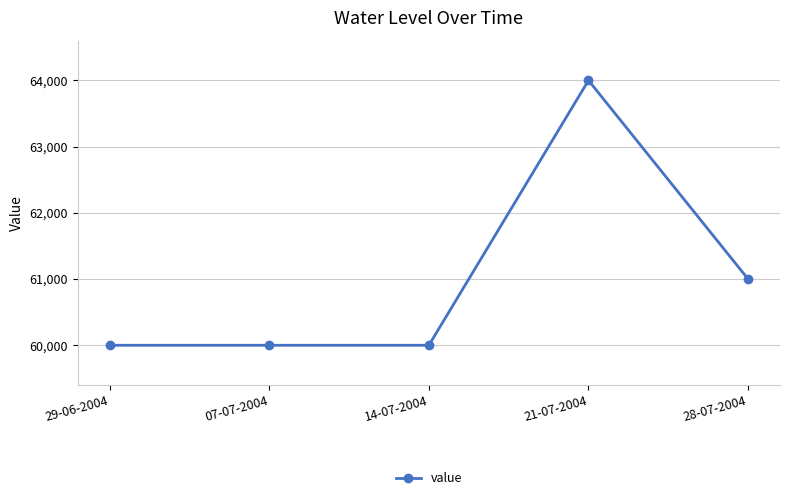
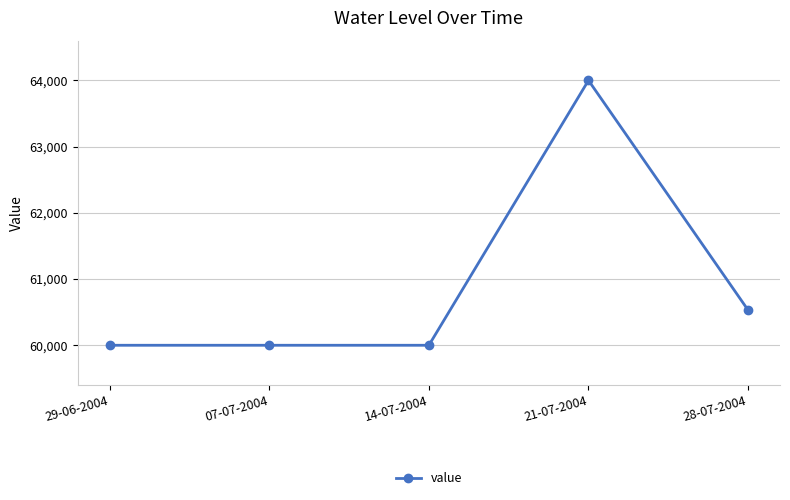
  {
    "29-06-2004": "60,000",
    "07-07-2004": "60,000",
    "14-07-2004": "60,000",
    "21-07-2004": "64,000",
-   "28-07-2004": "61,000"
+   "28-07-2004": "60,500"
  }
